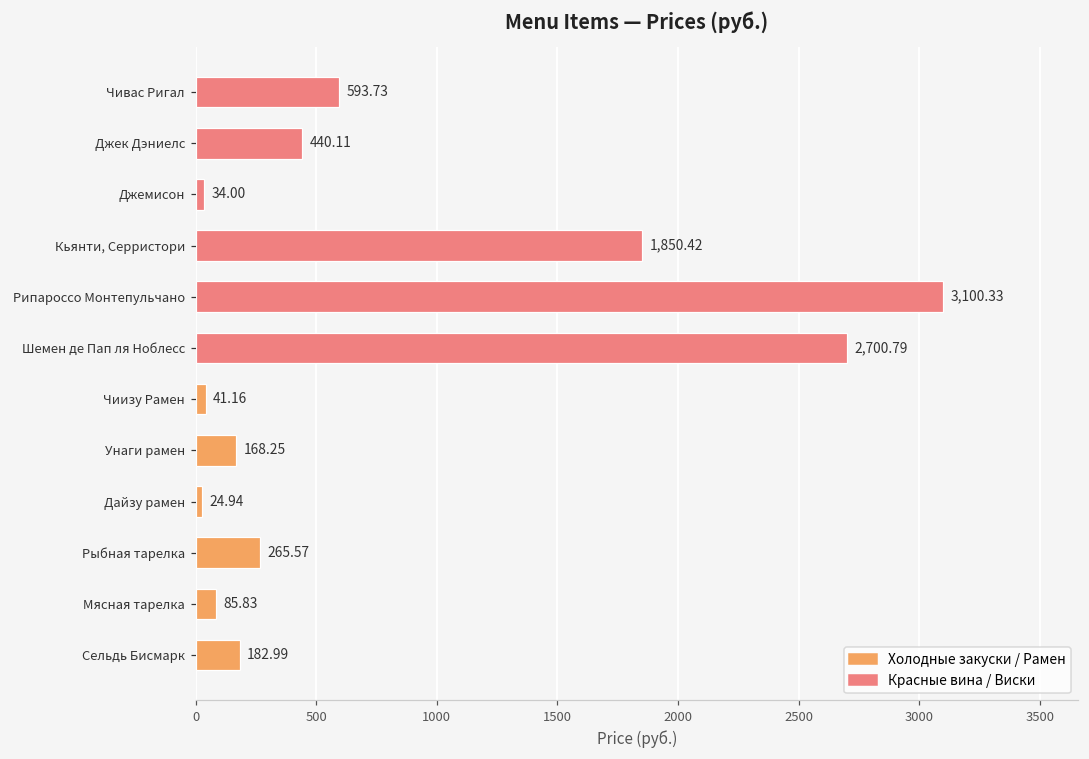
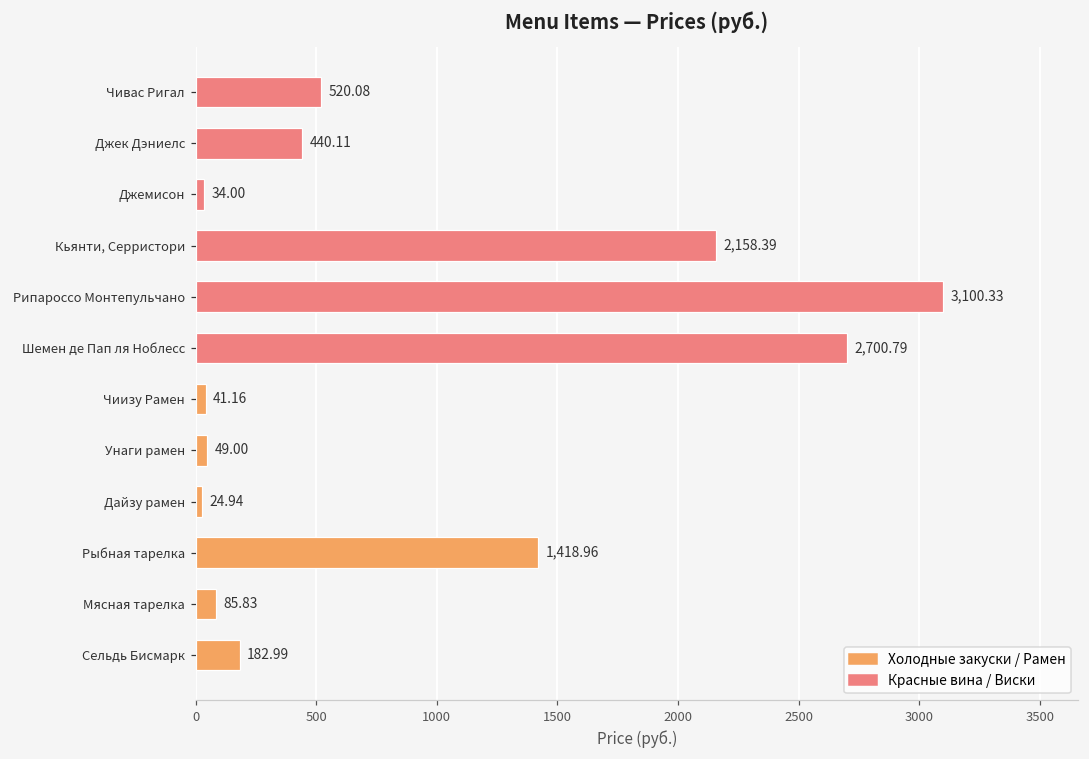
  {
-   "Чивас Ригал": "593.73",
+   "Чивас Ригал": "520.08",
    "Джек Дэниелс": "440.11",
    "Джемисон": "34.00",
-   "Кьянти, Серристори": "1,850.42",
+   "Кьянти, Серристори": "2,158.39",
    "Рипароссо Монтепульчано": "3,100.33",
    "Шемен де Пап ля Ноблесс": "2,700.79",
    "Чиизу Рамен": "41.16",
-   "Унаги рамен": "168.25",
+   "Унаги рамен": "49.00",
    "Дайзу рамен": "24.94",
-   "Рыбная тарелка": "265.57",
+   "Рыбная тарелка": "1,418.96",
    "Мясная тарелка": "85.83",
    "Сельдь Бисмарк": "182.99"
  }
